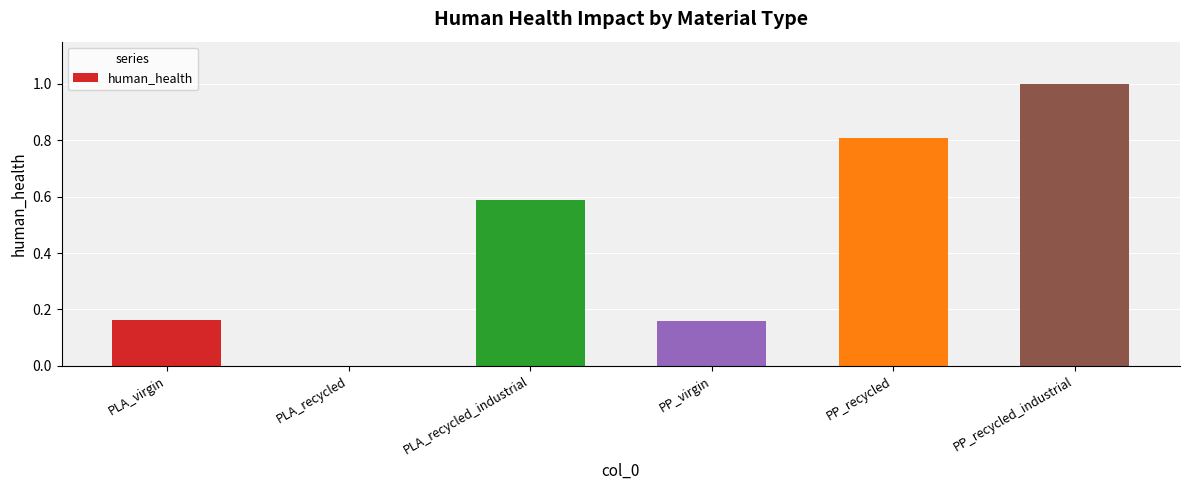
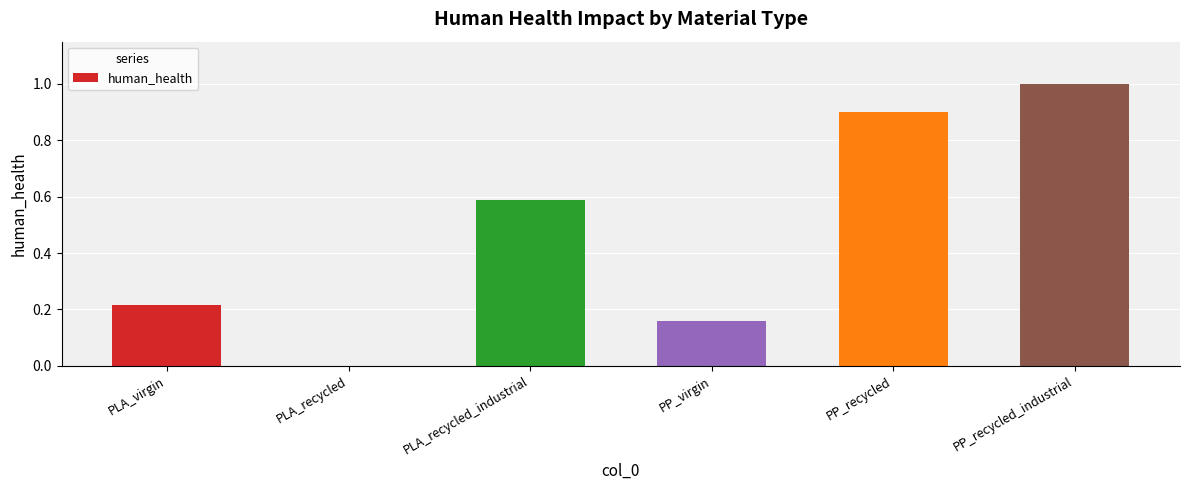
  {
-   "PLA_virgin": 0.16,
+   "PLA_virgin": 0.22,
    "PLA_recycled": 0.00,
    "PLA_recycled_industrial": 0.59,
    "PP_virgin": 0.16,
-   "PP_recycled": 0.81,
+   "PP_recycled": 0.90,
    "PP_recycled_industrial": 1.00
  }
